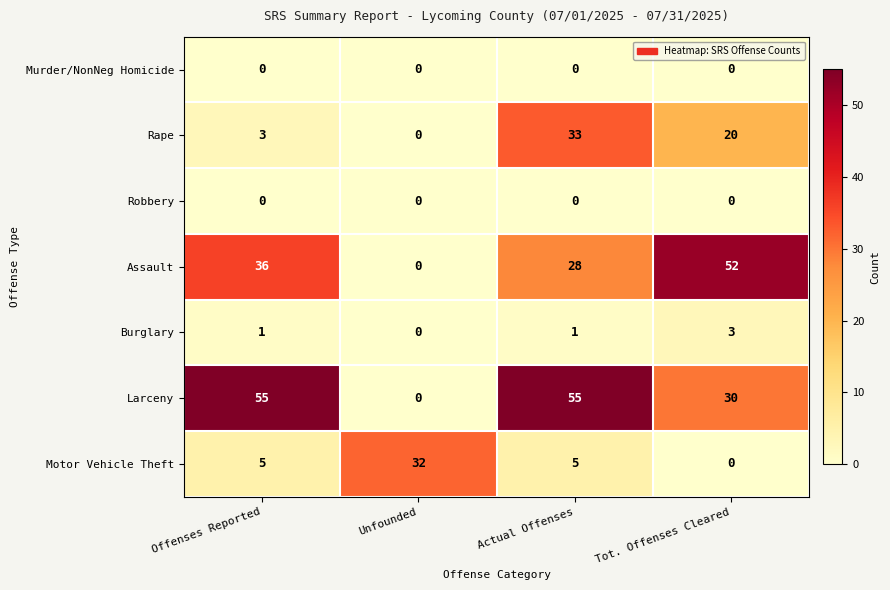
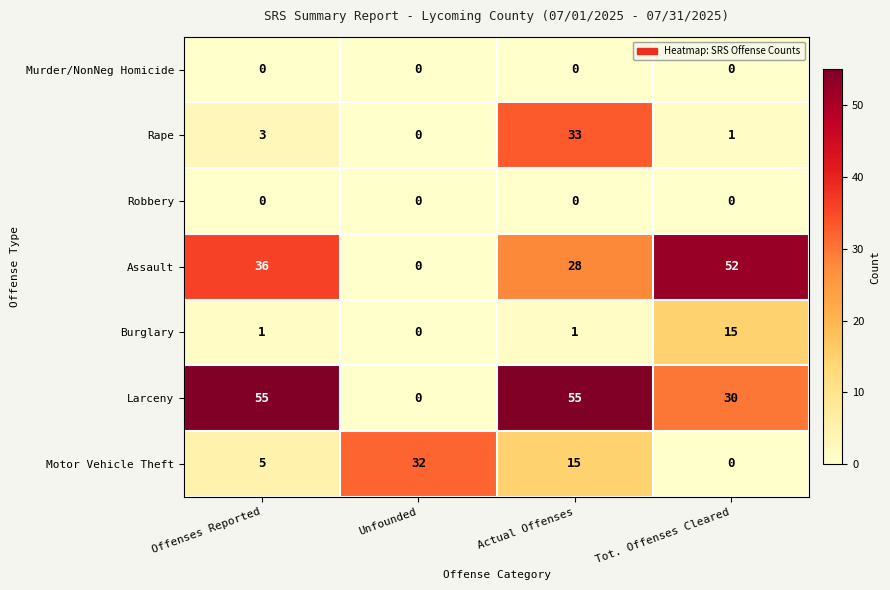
  {
    "Murder/NonNeg Homicide": {
      "Offenses Reported": 0,
      "Unfounded": 0,
      "Actual Offenses": 0,
      "Tot. Offenses Cleared": 0
    },
    "Rape": {
      "Offenses Reported": 3,
      "Unfounded": 0,
      "Actual Offenses": 33,
-     "Tot. Offenses Cleared": 20
+     "Tot. Offenses Cleared": 1
    },
    "Robbery": {
      "Offenses Reported": 0,
      "Unfounded": 0,
      "Actual Offenses": 0,
      "Tot. Offenses Cleared": 0
    },
    "Assault": {
      "Offenses Reported": 36,
      "Unfounded": 0,
      "Actual Offenses": 28,
      "Tot. Offenses Cleared": 52
    },
    "Burglary": {
      "Offenses Reported": 1,
      "Unfounded": 0,
      "Actual Offenses": 1,
-     "Tot. Offenses Cleared": 3
+     "Tot. Offenses Cleared": 15
    },
    "Larceny": {
      "Offenses Reported": 55,
      "Unfounded": 0,
      "Actual Offenses": 55,
      "Tot. Offenses Cleared": 30
    },
    "Motor Vehicle Theft": {
      "Offenses Reported": 5,
      "Unfounded": 32,
-     "Actual Offenses": 5,
+     "Actual Offenses": 15,
      "Tot. Offenses Cleared": 0
    }
  }
